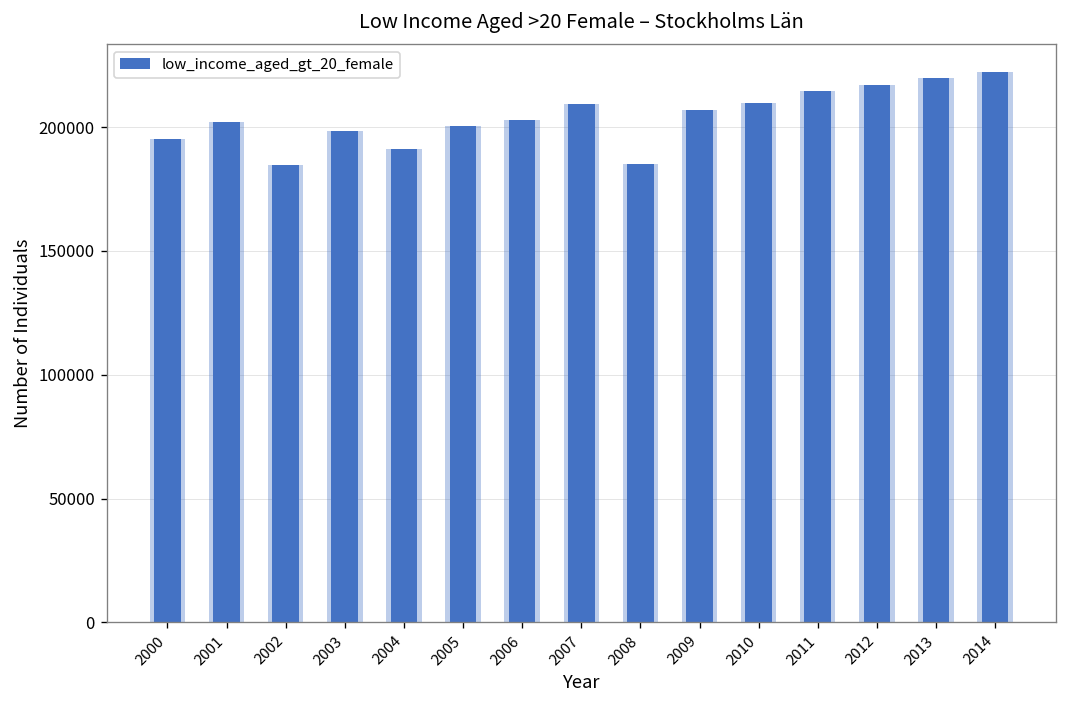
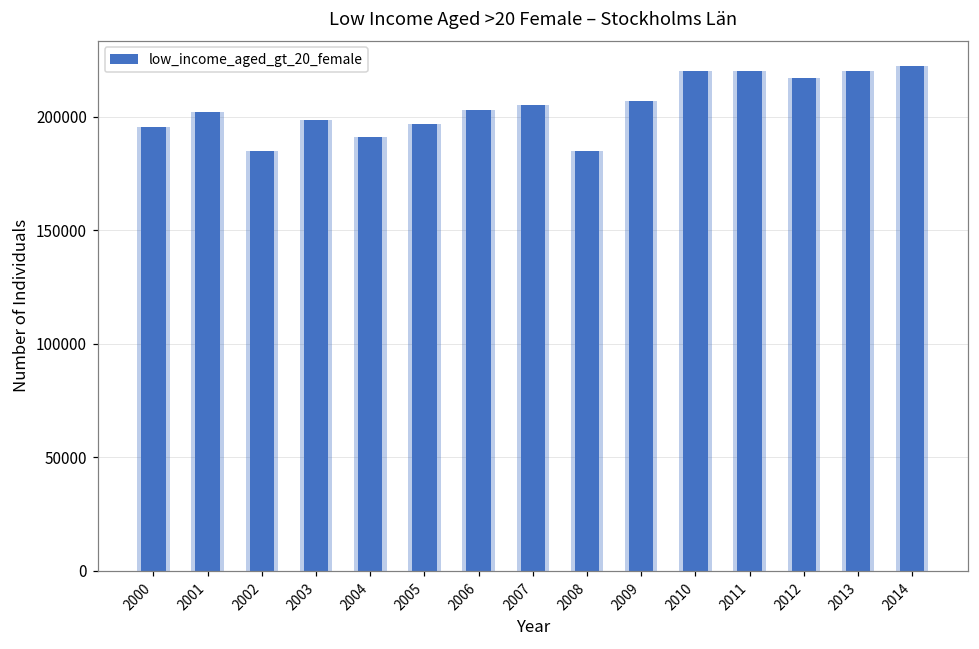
  {
    "2000": 195000,
    "2001": 202000,
    "2002": 185000,
    "2003": 198000,
    "2004": 191000,
-   "2005": 201000,
+   "2005": 197000,
    "2006": 203000,
-   "2007": 209000,
+   "2007": 205000,
    "2008": 185000,
    "2009": 207000,
-   "2010": 210000,
-   "2011": 215000,
+   "2010": 220000,
+   "2011": 220000,
    "2012": 217000,
    "2013": 220000,
    "2014": 222000
  }
